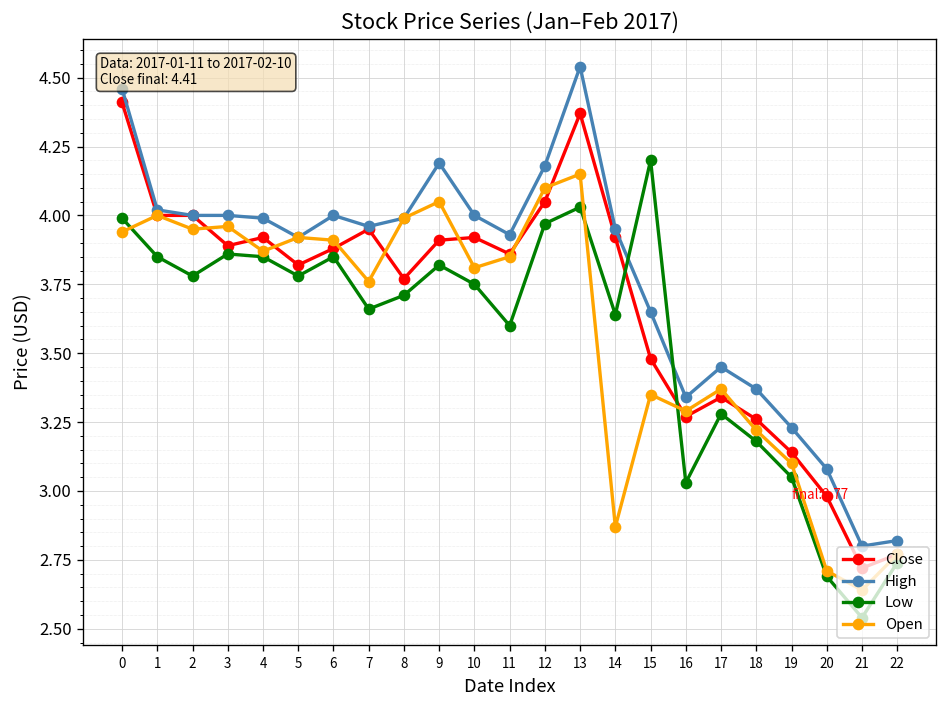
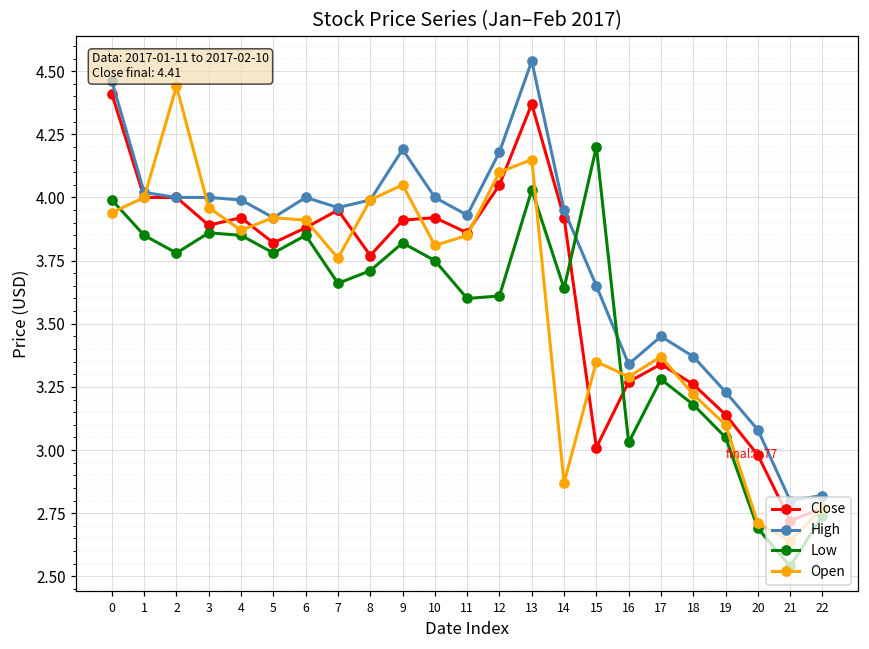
  {
    "Close": {
      "0": 4.41,
      "3": 3.89,
      "4": 3.92,
      "5": 3.82,
      "6": 3.88,
      "8": 3.77,
      "9": 3.91,
      "10": 3.92,
      "12": 4.05,
      "13": 4.37,
      "14": 3.92,
-     "15": 3.48,
+     "15": 3.01,
      "16": 3.27,
      "17": 3.34,
      "18": 3.26,
      "19": 3.14
    },
    "High": {
      "1": 4.02,
      "3": 4.00,
      "4": 3.99,
      "6": 4.00,
      "9": 4.19,
      "10": 4.00,
      "11": 3.93,
      "12": 4.18,
      "13": 4.54,
      "14": 3.95,
      "15": 3.65,
      "16": 3.34,
      "17": 3.45,
      "18": 3.37,
      "19": 3.23,
      "20": 3.08,
      "22": 2.82
    },
    "Low": {
      "0": 3.99,
      "1": 3.85,
      "2": 3.78,
      "3": 3.86,
      "4": 3.85,
      "5": 3.78,
      "6": 3.85,
      "7": 3.66,
      "8": 3.71,
      "9": 3.82,
      "10": 3.75,
      "11": 3.60,
-     "12": 3.97,
+     "12": 3.61,
      "13": 4.03,
      "14": 3.64,
      "15": 4.20,
      "16": 3.03,
      "17": 3.28,
      "18": 3.18,
      "19": 3.05,
      "20": 2.69
    },
    "Open": {
      "0": 3.94,
-     "2": 3.95,
+     "2": 4.44,
      "3": 3.96,
      "4": 3.87,
      "6": 3.91,
      "7": 3.76,
      "9": 4.05,
      "10": 3.81,
      "12": 4.10,
      "13": 4.15,
      "14": 2.87,
      "15": 3.35,
      "16": 3.29,
      "17": 3.37,
      "18": 3.22,
      "19": 3.10,
      "20": 2.71
    }
  }
